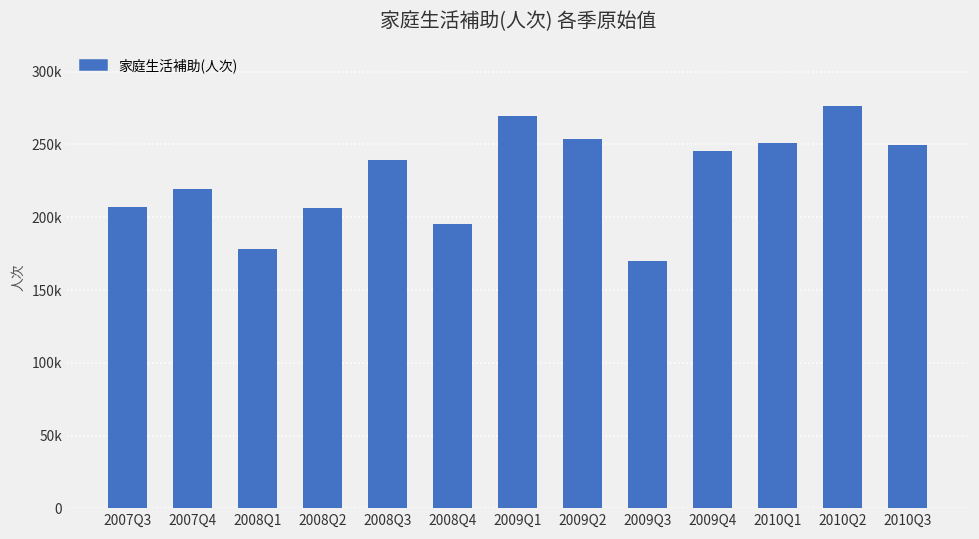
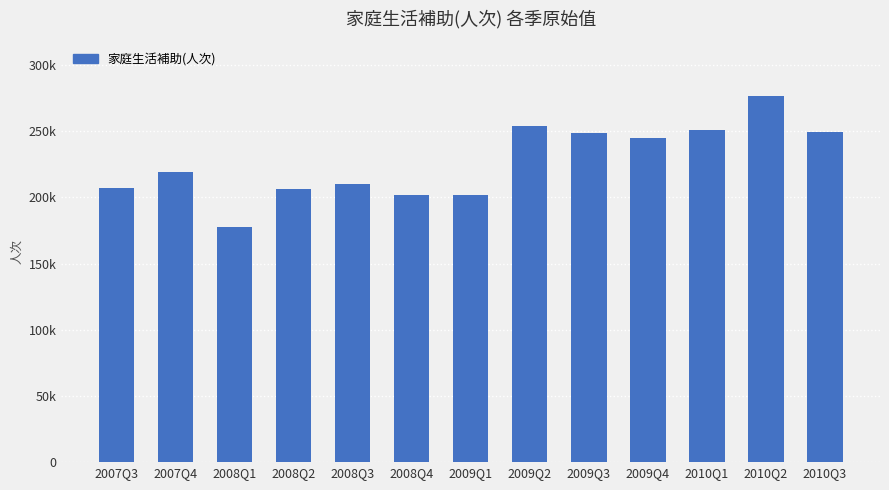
  {
    "2007Q3": 207000,
    "2007Q4": 219000,
    "2008Q1": 178000,
    "2008Q2": 206000,
-   "2008Q3": 239000,
-   "2008Q4": 195000,
-   "2009Q1": 269000,
+   "2008Q3": 210000,
+   "2008Q4": 202000,
+   "2009Q1": 202000,
    "2009Q2": 254000,
-   "2009Q3": 170000,
+   "2009Q3": 248000,
    "2009Q4": 245000,
    "2010Q1": 251000,
    "2010Q2": 276000,
    "2010Q3": 250000
  }
